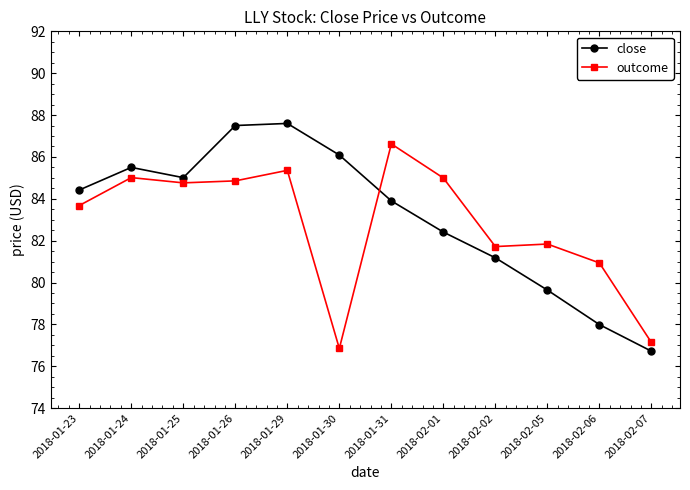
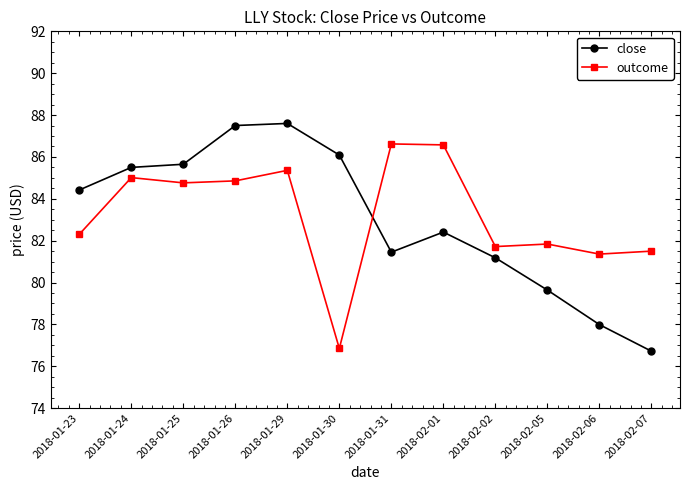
  {
    "close": {
      "2018-01-23": 84.4,
      "2018-01-24": 85.5,
-     "2018-01-25": 85.0,
+     "2018-01-25": 85.7,
      "2018-01-26": 87.5,
      "2018-01-29": 87.6,
      "2018-01-30": 86.1,
-     "2018-01-31": 83.9,
+     "2018-01-31": 81.5,
      "2018-02-01": 82.4,
      "2018-02-02": 81.2,
      "2018-02-05": 79.6,
      "2018-02-06": 78.0,
      "2018-02-07": 76.7
    },
    "outcome": {
-     "2018-01-23": 83.7,
+     "2018-01-23": 82.3,
      "2018-01-24": 85.0,
      "2018-01-25": 84.8,
      "2018-01-26": 84.9,
      "2018-01-29": 85.4,
      "2018-01-30": 76.8,
      "2018-01-31": 86.6,
-     "2018-02-01": 85.0,
+     "2018-02-01": 86.6,
      "2018-02-02": 81.7,
      "2018-02-05": 81.8,
-     "2018-02-06": 80.9,
-     "2018-02-07": 77.1
+     "2018-02-06": 81.4,
+     "2018-02-07": 81.5
    }
  }
